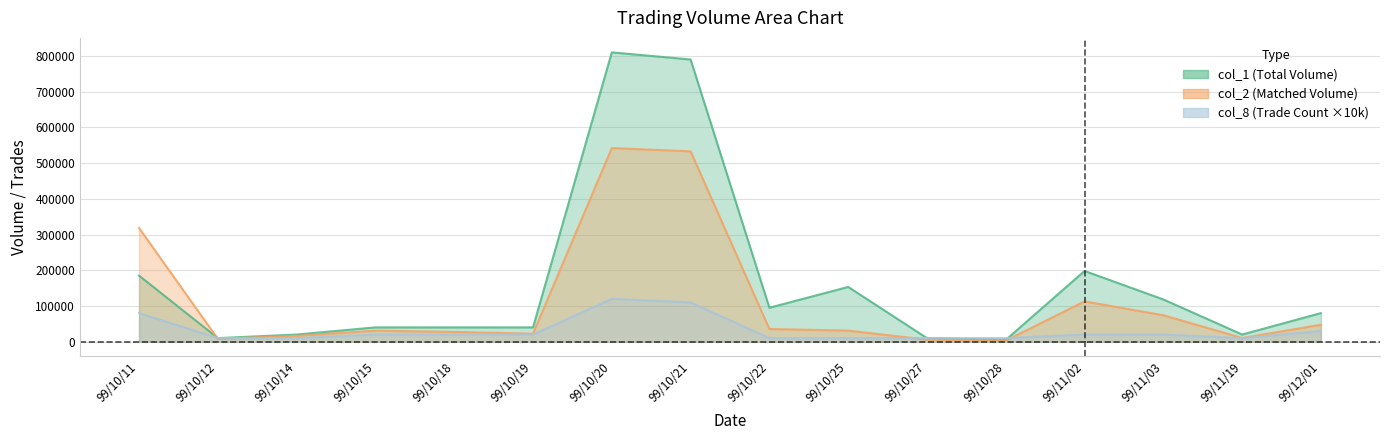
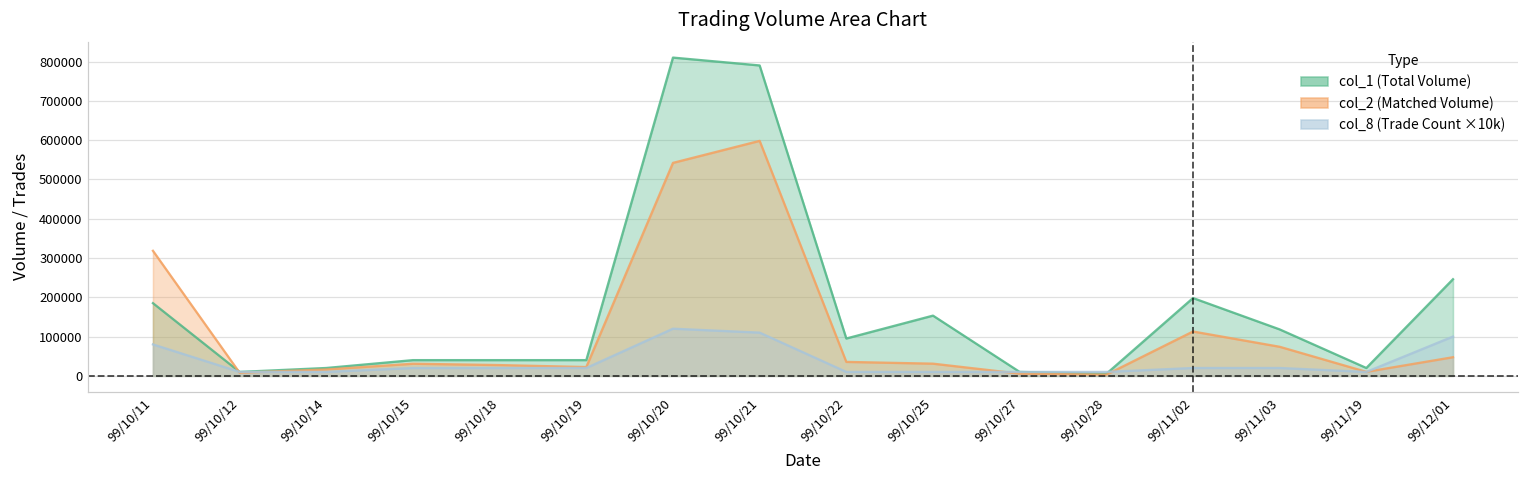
  {
    "col_1 (Total Volume)": {
      "99/10/11": 190000,
      "99/10/15": 40000,
      "99/10/18": 40000,
      "99/10/19": 40000,
      "99/10/20": 810000,
      "99/10/21": 790000,
      "99/10/22": 100000,
      "99/10/25": 150000,
      "99/11/02": 200000,
      "99/11/03": 120000,
      "99/11/19": 20000,
-     "99/12/01": 80000
+     "99/12/01": 250000
    },
    "col_2 (Matched Volume)": {
      "99/10/11": 320000,
      "99/10/15": 30000,
      "99/10/18": 30000,
      "99/10/20": 540000,
-     "99/10/21": 530000,
+     "99/10/21": 600000,
      "99/10/22": 40000,
      "99/10/25": 30000,
      "99/11/02": 110000,
      "99/11/03": 70000,
      "99/12/01": 50000
    },
    "col_8 (Trade Count ×10k)": {
      "99/10/11": 80000,
      "99/10/15": 20000,
      "99/10/18": 20000,
      "99/10/20": 120000,
      "99/10/21": 110000,
      "99/10/22": 10000,
      "99/10/25": 10000,
      "99/11/02": 20000,
      "99/11/03": 20000,
-     "99/12/01": 30000
+     "99/12/01": 100000
    }
  }
